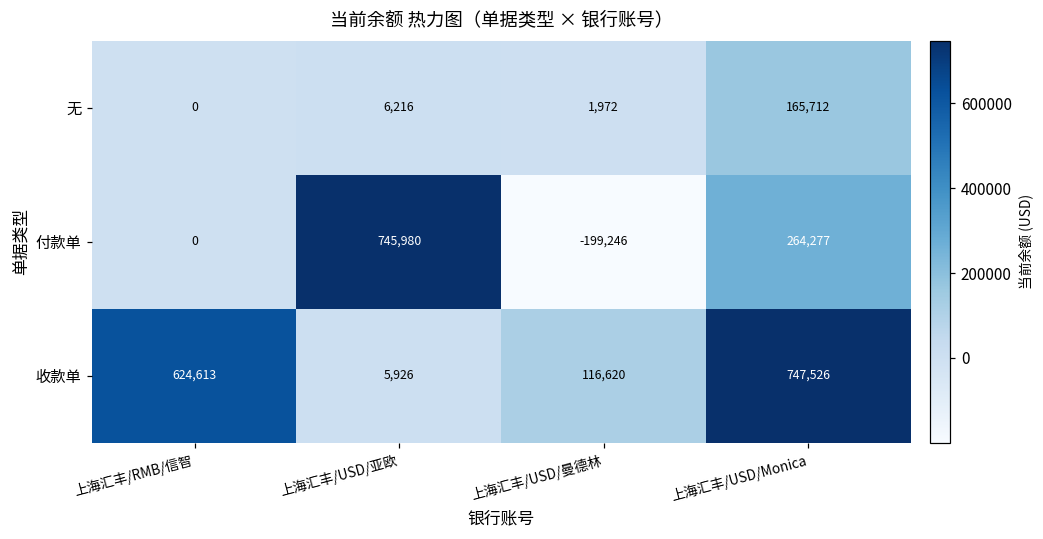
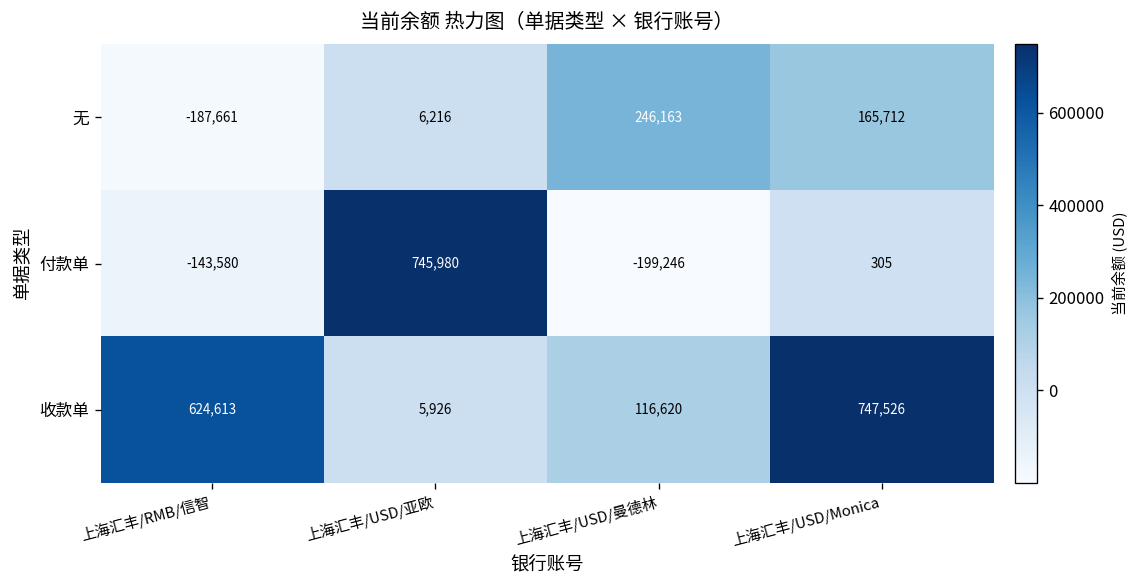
  {
    "无": {
-     "上海汇丰/RMB/信智": "0",
+     "上海汇丰/RMB/信智": "-187,661",
      "上海汇丰/USD/亚欧": "6,216",
-     "上海汇丰/USD/曼德林": "1,972",
+     "上海汇丰/USD/曼德林": "246,163",
      "上海汇丰/USD/Monica": "165,712"
    },
    "付款单": {
-     "上海汇丰/RMB/信智": "0",
+     "上海汇丰/RMB/信智": "-143,580",
      "上海汇丰/USD/亚欧": "745,980",
      "上海汇丰/USD/曼德林": "-199,246",
-     "上海汇丰/USD/Monica": "264,277"
+     "上海汇丰/USD/Monica": "305"
    },
    "收款单": {
      "上海汇丰/RMB/信智": "624,613",
      "上海汇丰/USD/亚欧": "5,926",
      "上海汇丰/USD/曼德林": "116,620",
      "上海汇丰/USD/Monica": "747,526"
    }
  }
